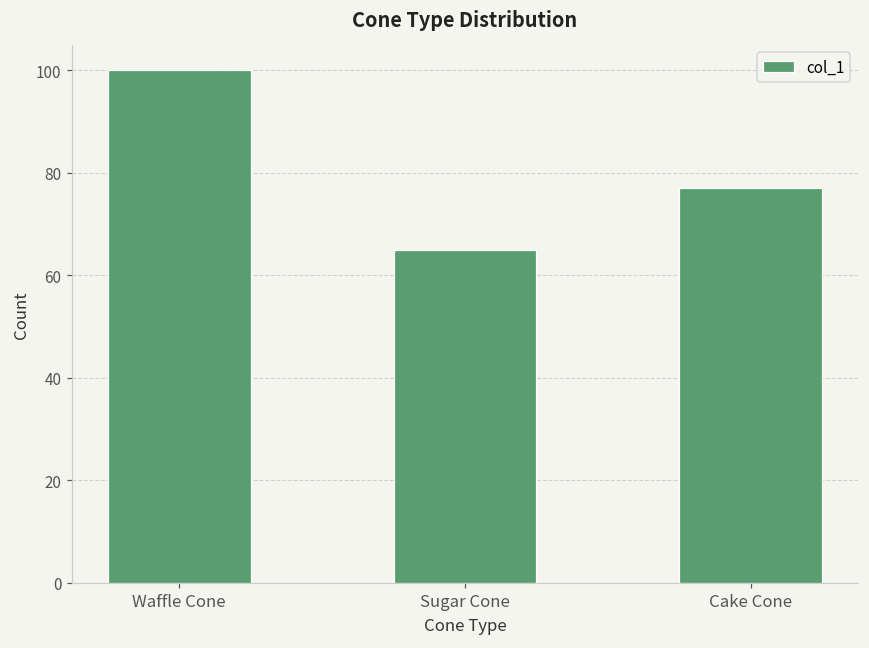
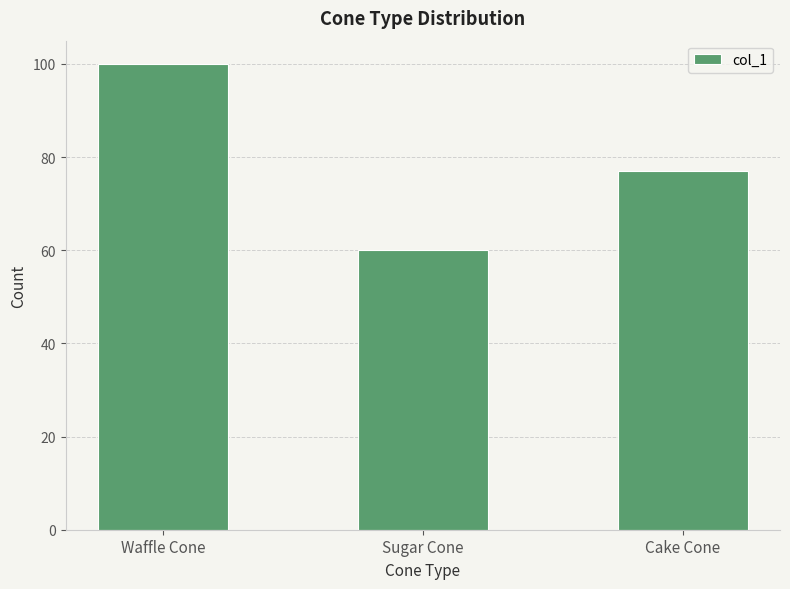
  {
    "Waffle Cone": 100,
-   "Sugar Cone": 65,
+   "Sugar Cone": 60,
    "Cake Cone": 77
  }
